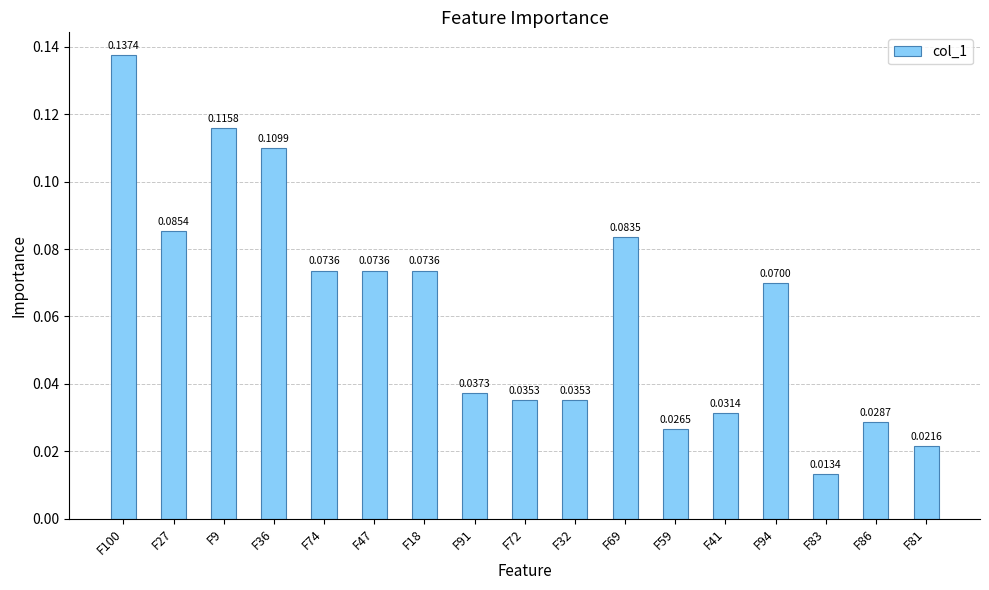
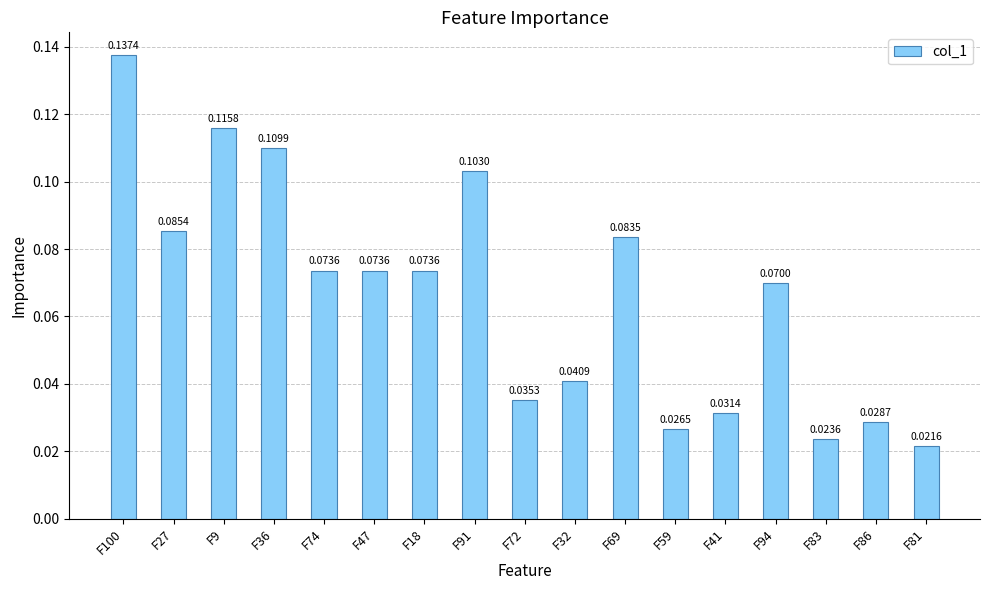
  {
    "F100": 0.1374,
    "F27": 0.0854,
    "F9": 0.1158,
    "F36": 0.1099,
    "F74": 0.0736,
    "F47": 0.0736,
    "F18": 0.0736,
-   "F91": 0.0373,
+   "F91": 0.1030,
    "F72": 0.0353,
-   "F32": 0.0353,
+   "F32": 0.0409,
    "F69": 0.0835,
    "F59": 0.0265,
    "F41": 0.0314,
    "F94": 0.0700,
-   "F83": 0.0134,
+   "F83": 0.0236,
    "F86": 0.0287,
    "F81": 0.0216
  }
